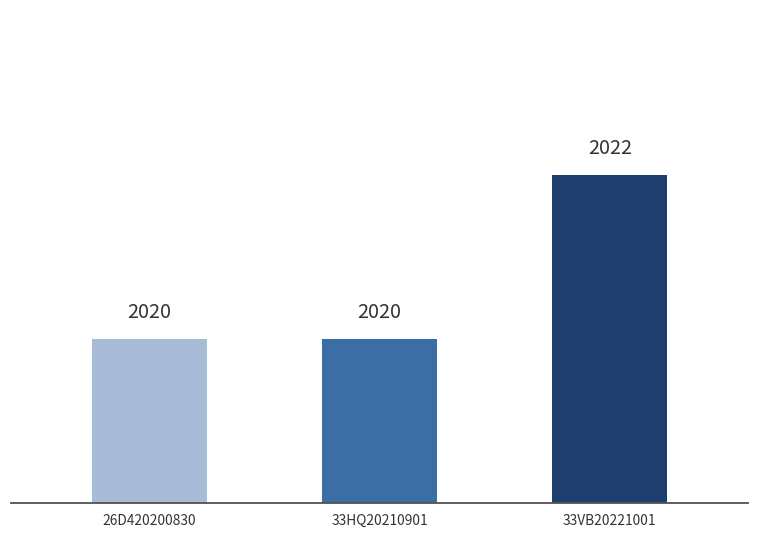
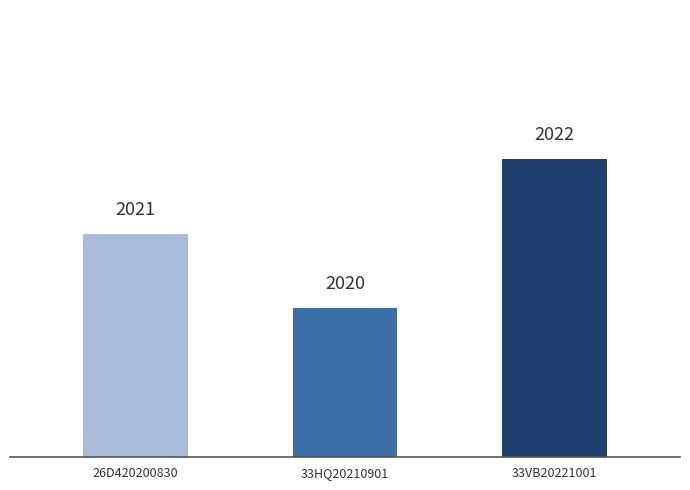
  {
-   "26D420200830": 2020,
+   "26D420200830": 2021,
    "33HQ20210901": 2020,
    "33VB20221001": 2022
  }
